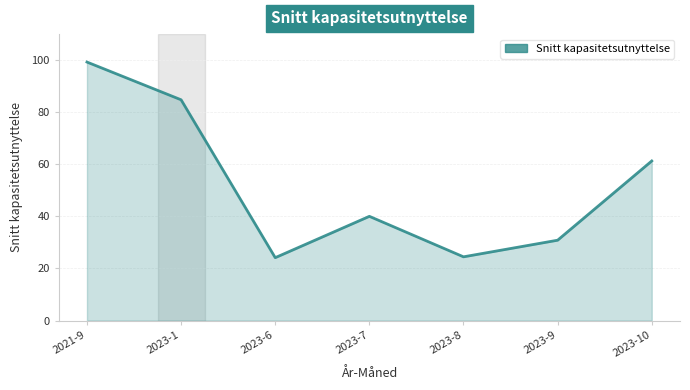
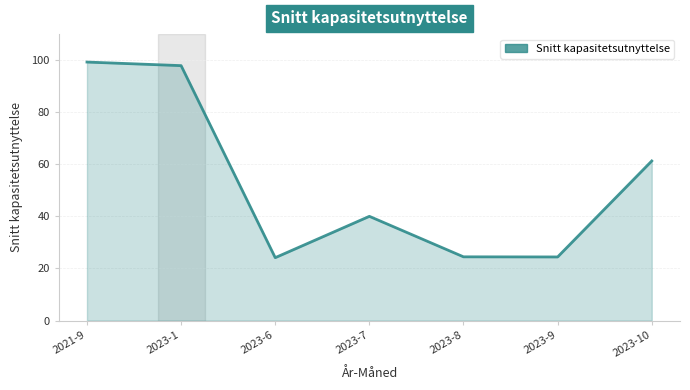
  {
    "2021-9": 99,
-   "2023-1": 85,
+   "2023-1": 98,
    "2023-6": 24,
    "2023-7": 40,
    "2023-8": 24,
-   "2023-9": 31,
+   "2023-9": 24,
    "2023-10": 61
  }
